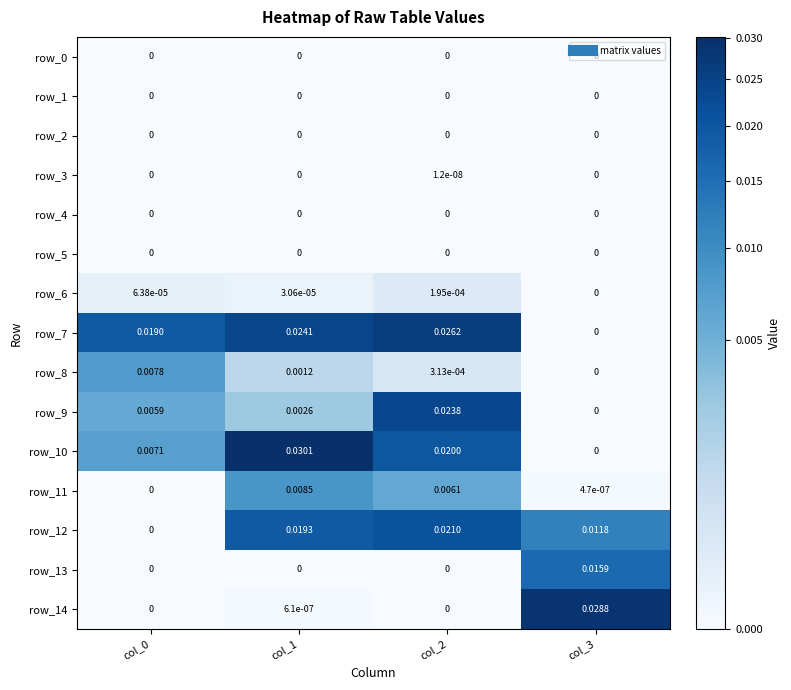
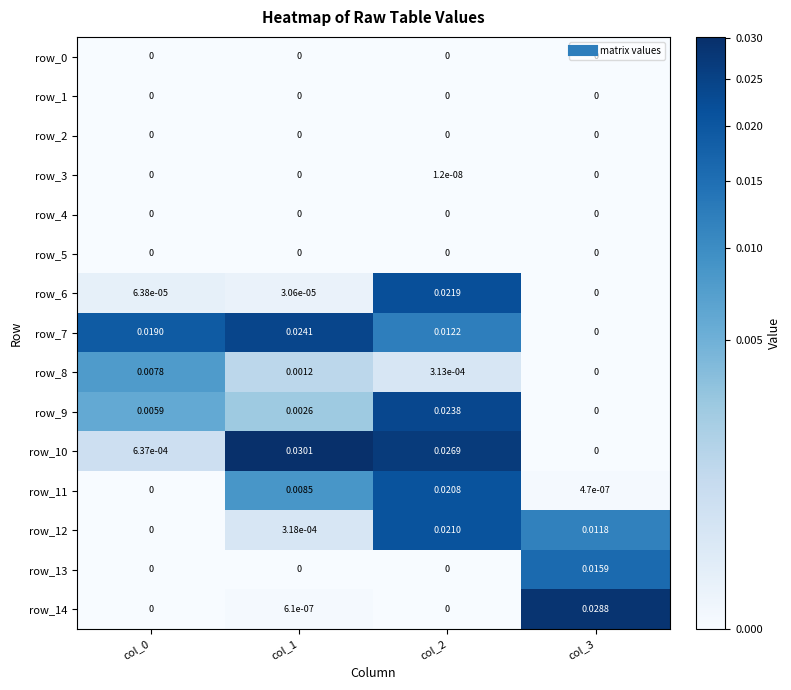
  {
    "row_0": {
      "col_0": "0",
      "col_1": "0",
      "col_2": "0"
    },
    "row_1": {
      "col_0": "0",
      "col_1": "0",
      "col_2": "0",
      "col_3": "0"
    },
    "row_2": {
      "col_0": "0",
      "col_1": "0",
      "col_2": "0",
      "col_3": "0"
    },
    "row_3": {
      "col_0": "0",
      "col_1": "0",
      "col_2": "1.2e-08",
      "col_3": "0"
    },
    "row_4": {
      "col_0": "0",
      "col_1": "0",
      "col_2": "0",
      "col_3": "0"
    },
    "row_5": {
      "col_0": "0",
      "col_1": "0",
      "col_2": "0",
      "col_3": "0"
    },
    "row_6": {
      "col_0": "6.38e-05",
      "col_1": "3.06e-05",
-     "col_2": "1.95e-04",
+     "col_2": "0.0219",
      "col_3": "0"
    },
    "row_7": {
      "col_0": "0.0190",
      "col_1": "0.0241",
-     "col_2": "0.0262",
+     "col_2": "0.0122",
      "col_3": "0"
    },
    "row_8": {
      "col_0": "0.0078",
      "col_1": "0.0012",
      "col_2": "3.13e-04",
      "col_3": "0"
    },
    "row_9": {
      "col_0": "0.0059",
      "col_1": "0.0026",
      "col_2": "0.0238",
      "col_3": "0"
    },
    "row_10": {
-     "col_0": "0.0071",
+     "col_0": "6.37e-04",
      "col_1": "0.0301",
-     "col_2": "0.0200",
+     "col_2": "0.0269",
      "col_3": "0"
    },
    "row_11": {
      "col_0": "0",
      "col_1": "0.0085",
-     "col_2": "0.0061",
+     "col_2": "0.0208",
      "col_3": "4.7e-07"
    },
    "row_12": {
      "col_0": "0",
-     "col_1": "0.0193",
+     "col_1": "3.18e-04",
      "col_2": "0.0210",
      "col_3": "0.0118"
    },
    "row_13": {
      "col_0": "0",
      "col_1": "0",
      "col_2": "0",
      "col_3": "0.0159"
    },
    "row_14": {
      "col_0": "0",
      "col_1": "6.1e-07",
      "col_2": "0",
      "col_3": "0.0288"
    }
  }
